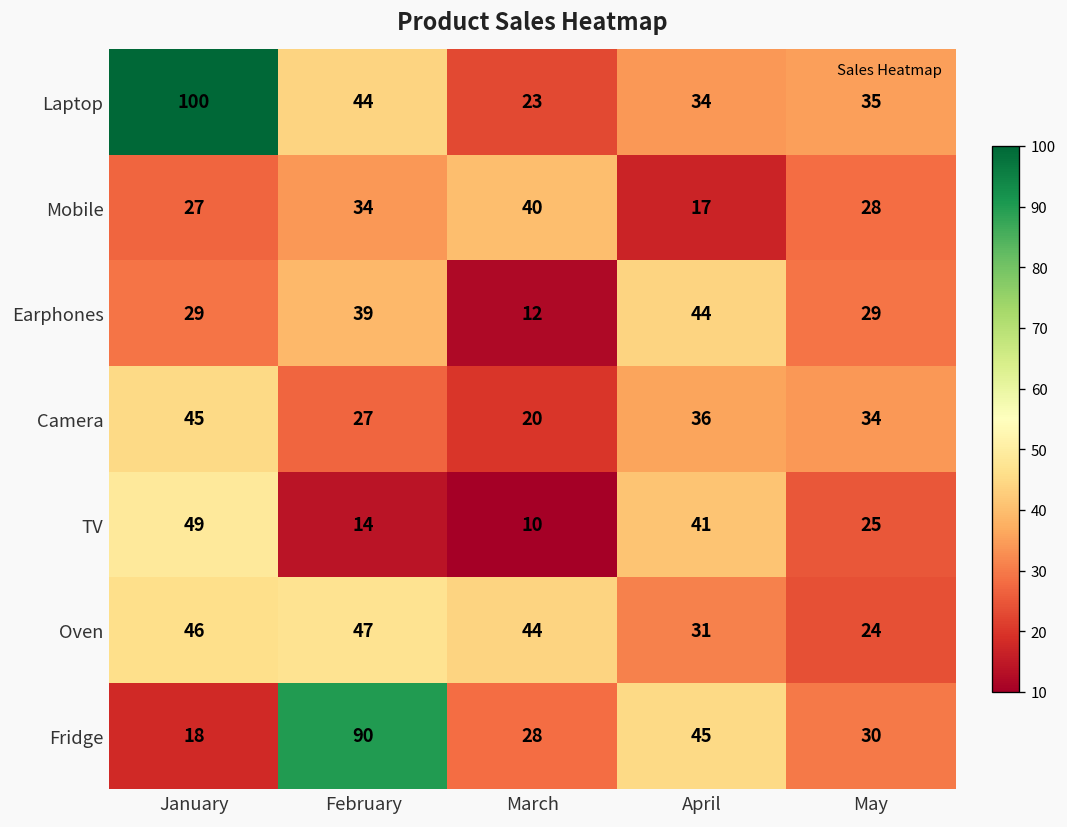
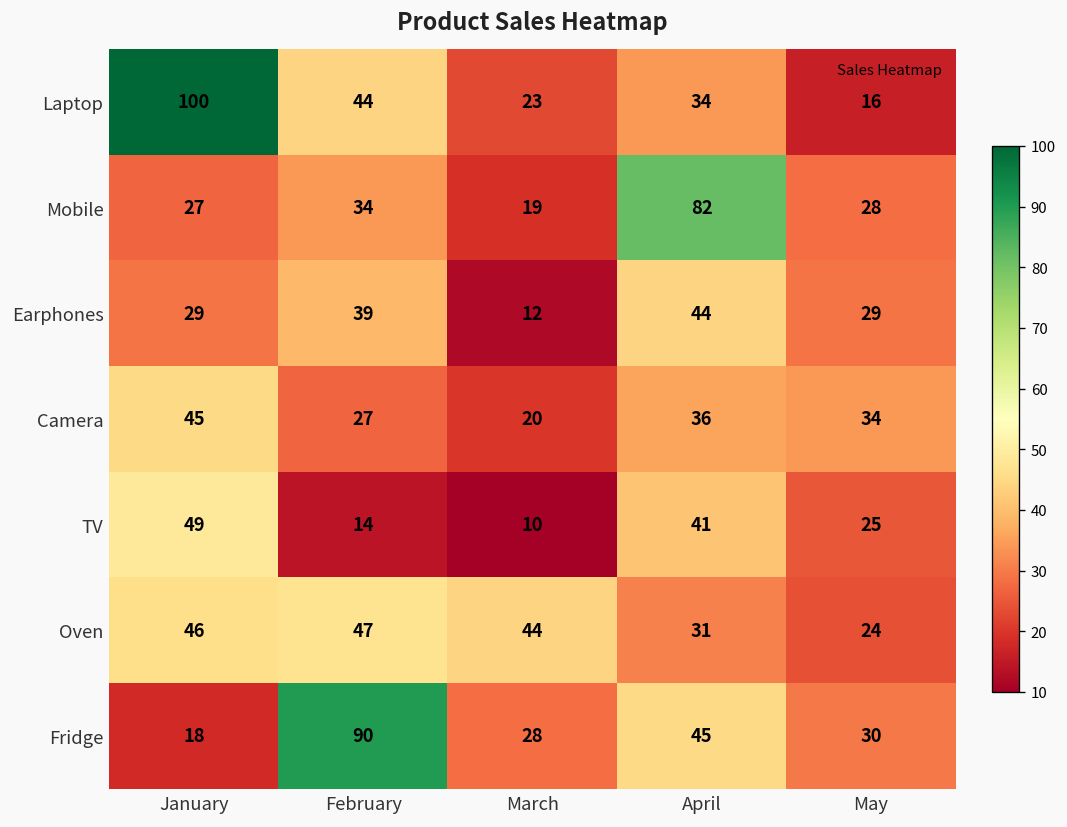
  {
    "Laptop": {
      "January": 100,
      "February": 44,
      "March": 23,
      "April": 34,
-     "May": 35
+     "May": 16
    },
    "Mobile": {
      "January": 27,
      "February": 34,
-     "March": 40,
-     "April": 17,
+     "March": 19,
+     "April": 82,
      "May": 28
    },
    "Earphones": {
      "January": 29,
      "February": 39,
      "March": 12,
      "April": 44,
      "May": 29
    },
    "Camera": {
      "January": 45,
      "February": 27,
      "March": 20,
      "April": 36,
      "May": 34
    },
    "TV": {
      "January": 49,
      "February": 14,
      "March": 10,
      "April": 41,
      "May": 25
    },
    "Oven": {
      "January": 46,
      "February": 47,
      "March": 44,
      "April": 31,
      "May": 24
    },
    "Fridge": {
      "January": 18,
      "February": 90,
      "March": 28,
      "April": 45,
      "May": 30
    }
  }
